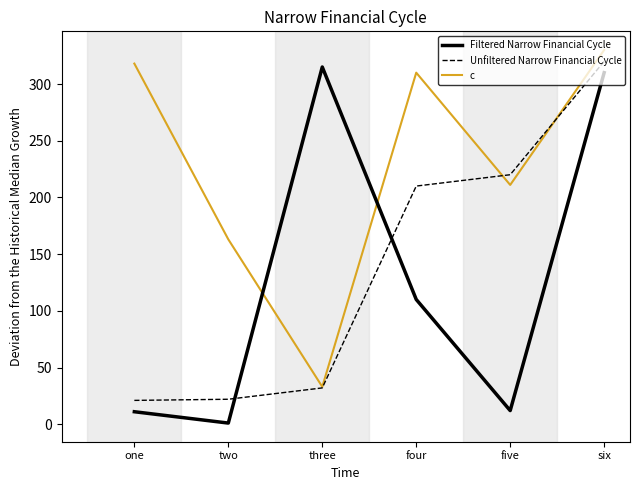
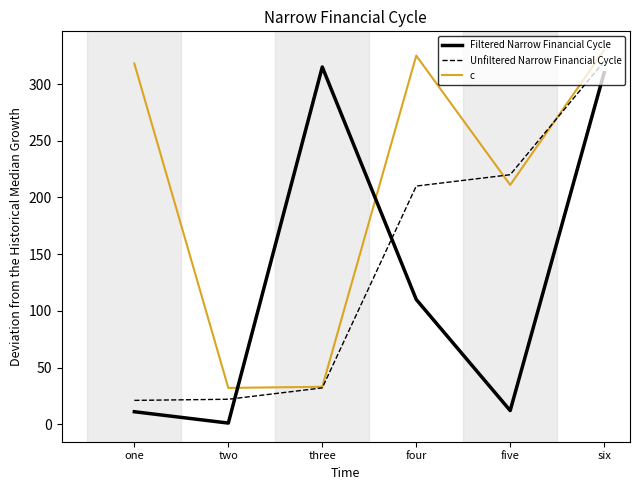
  {
    "c": {
      "one": 318,
-     "two": 163,
-     "four": 310,
+     "two": 32,
+     "four": 325,
      "five": 211
    }
  }
